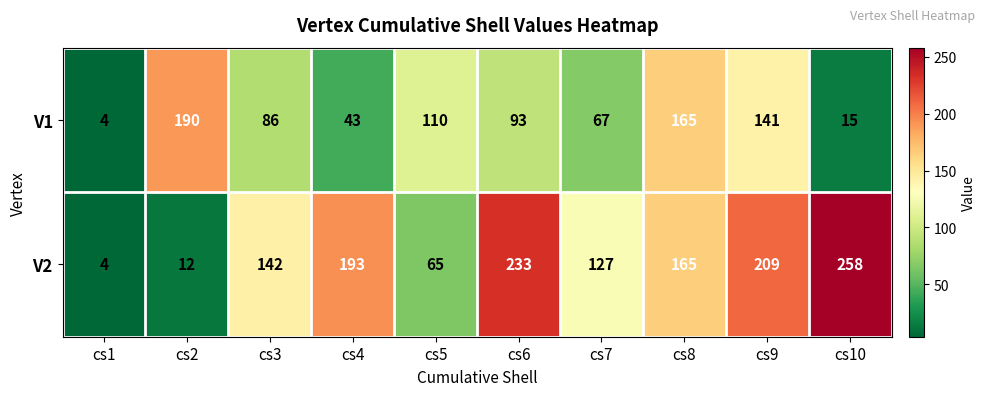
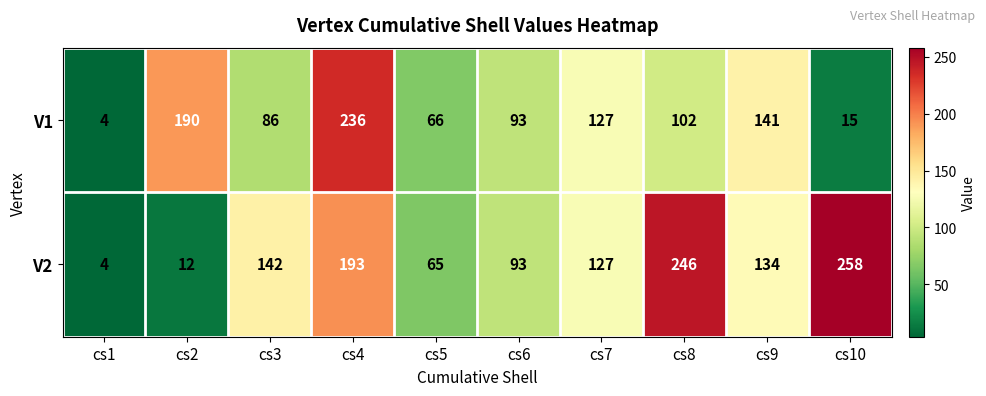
  {
    "V1": {
      "cs1": 4,
      "cs2": 190,
      "cs3": 86,
-     "cs4": 43,
-     "cs5": 110,
+     "cs4": 236,
+     "cs5": 66,
      "cs6": 93,
-     "cs7": 67,
-     "cs8": 165,
+     "cs7": 127,
+     "cs8": 102,
      "cs9": 141,
      "cs10": 15
    },
    "V2": {
      "cs1": 4,
      "cs2": 12,
      "cs3": 142,
      "cs4": 193,
      "cs5": 65,
-     "cs6": 233,
+     "cs6": 93,
      "cs7": 127,
-     "cs8": 165,
-     "cs9": 209,
+     "cs8": 246,
+     "cs9": 134,
      "cs10": 258
    }
  }
